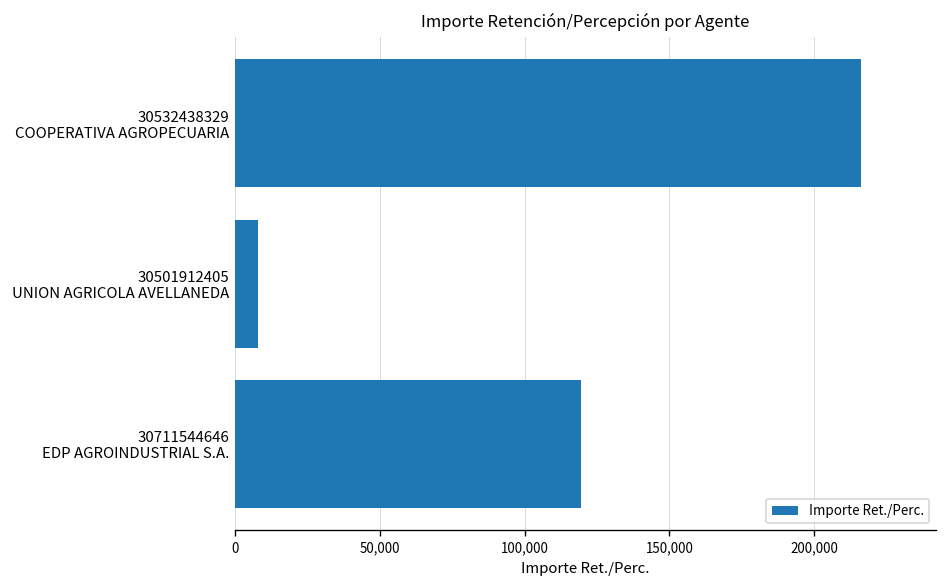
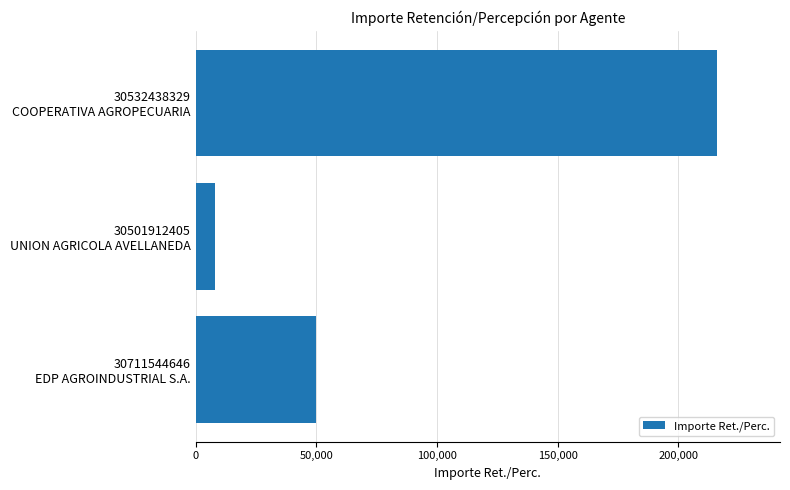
  {
    "30532438329 COOPERATIVA AGROPECUARIA": "216,000",
    "30501912405 UNION AGRICOLA AVELLANEDA": "8,000",
-   "30711544646 EDP AGROINDUSTRIAL S.A.": "120,000"
+   "30711544646 EDP AGROINDUSTRIAL S.A.": "50,000"
  }
